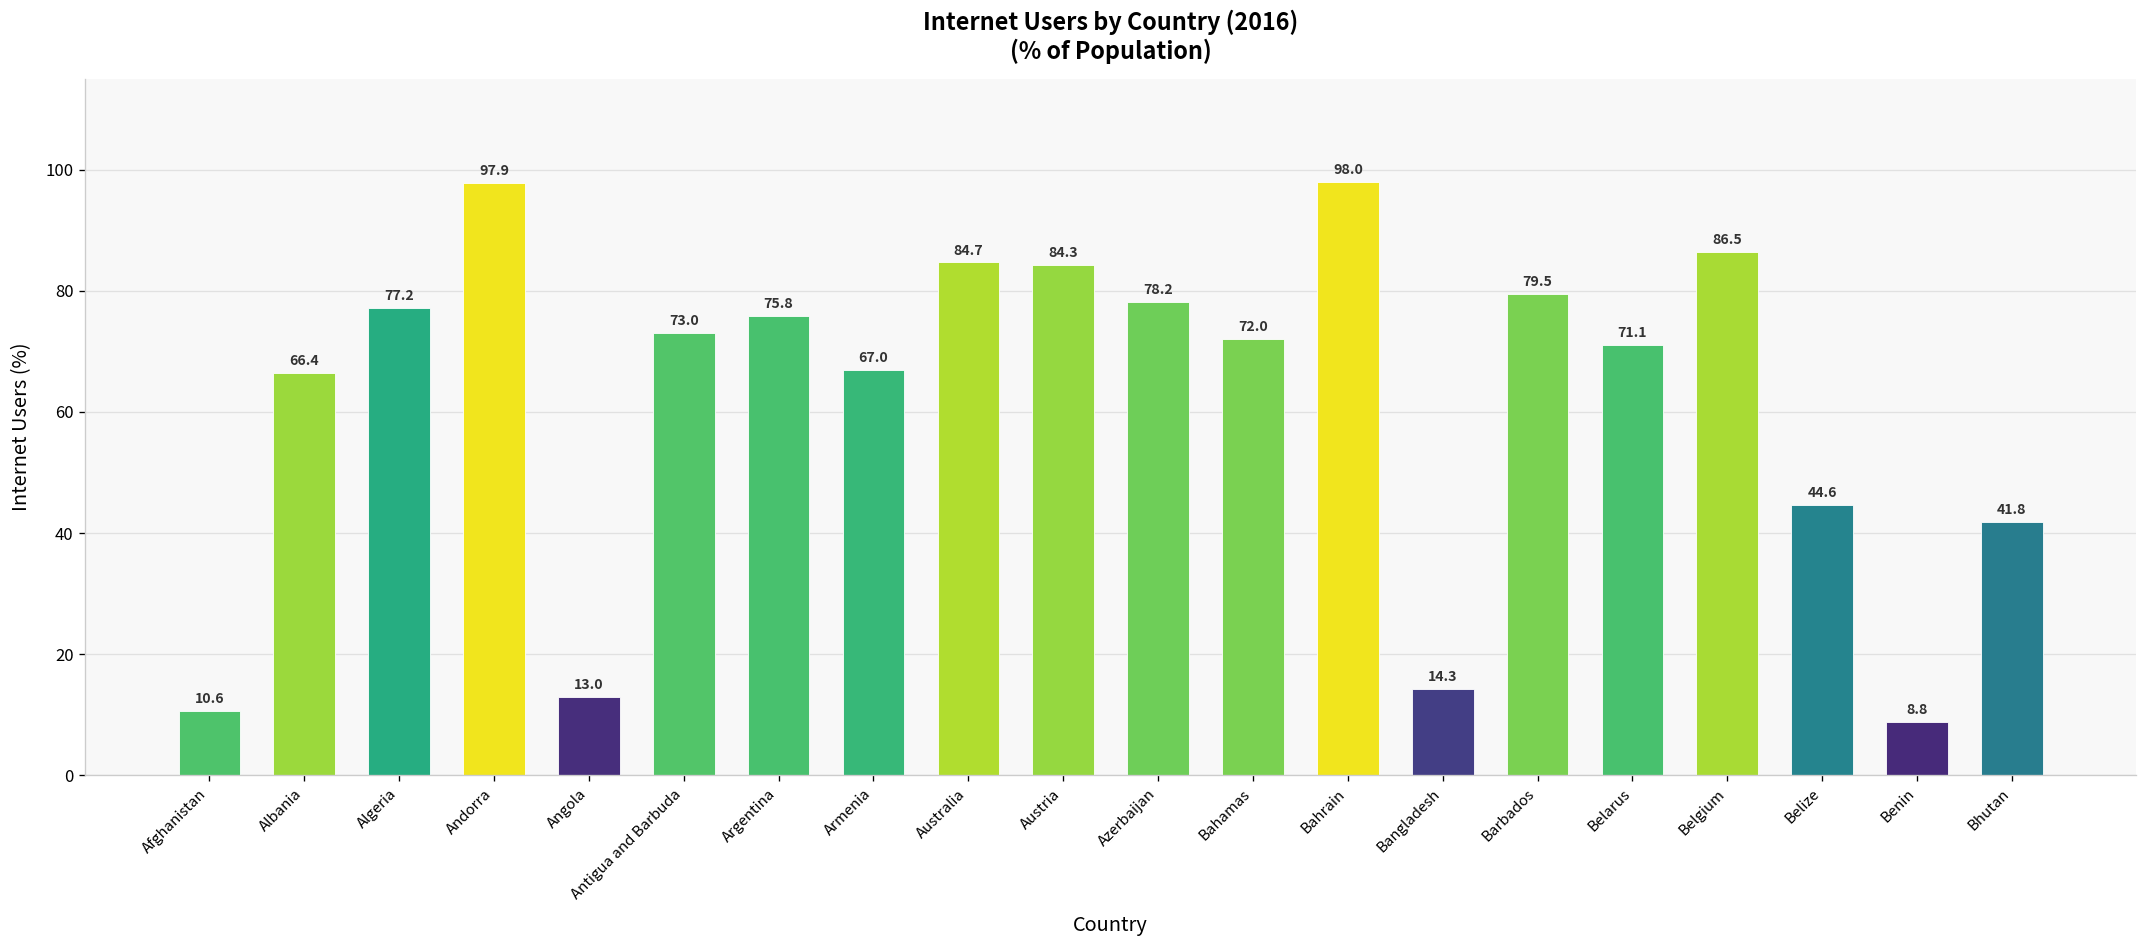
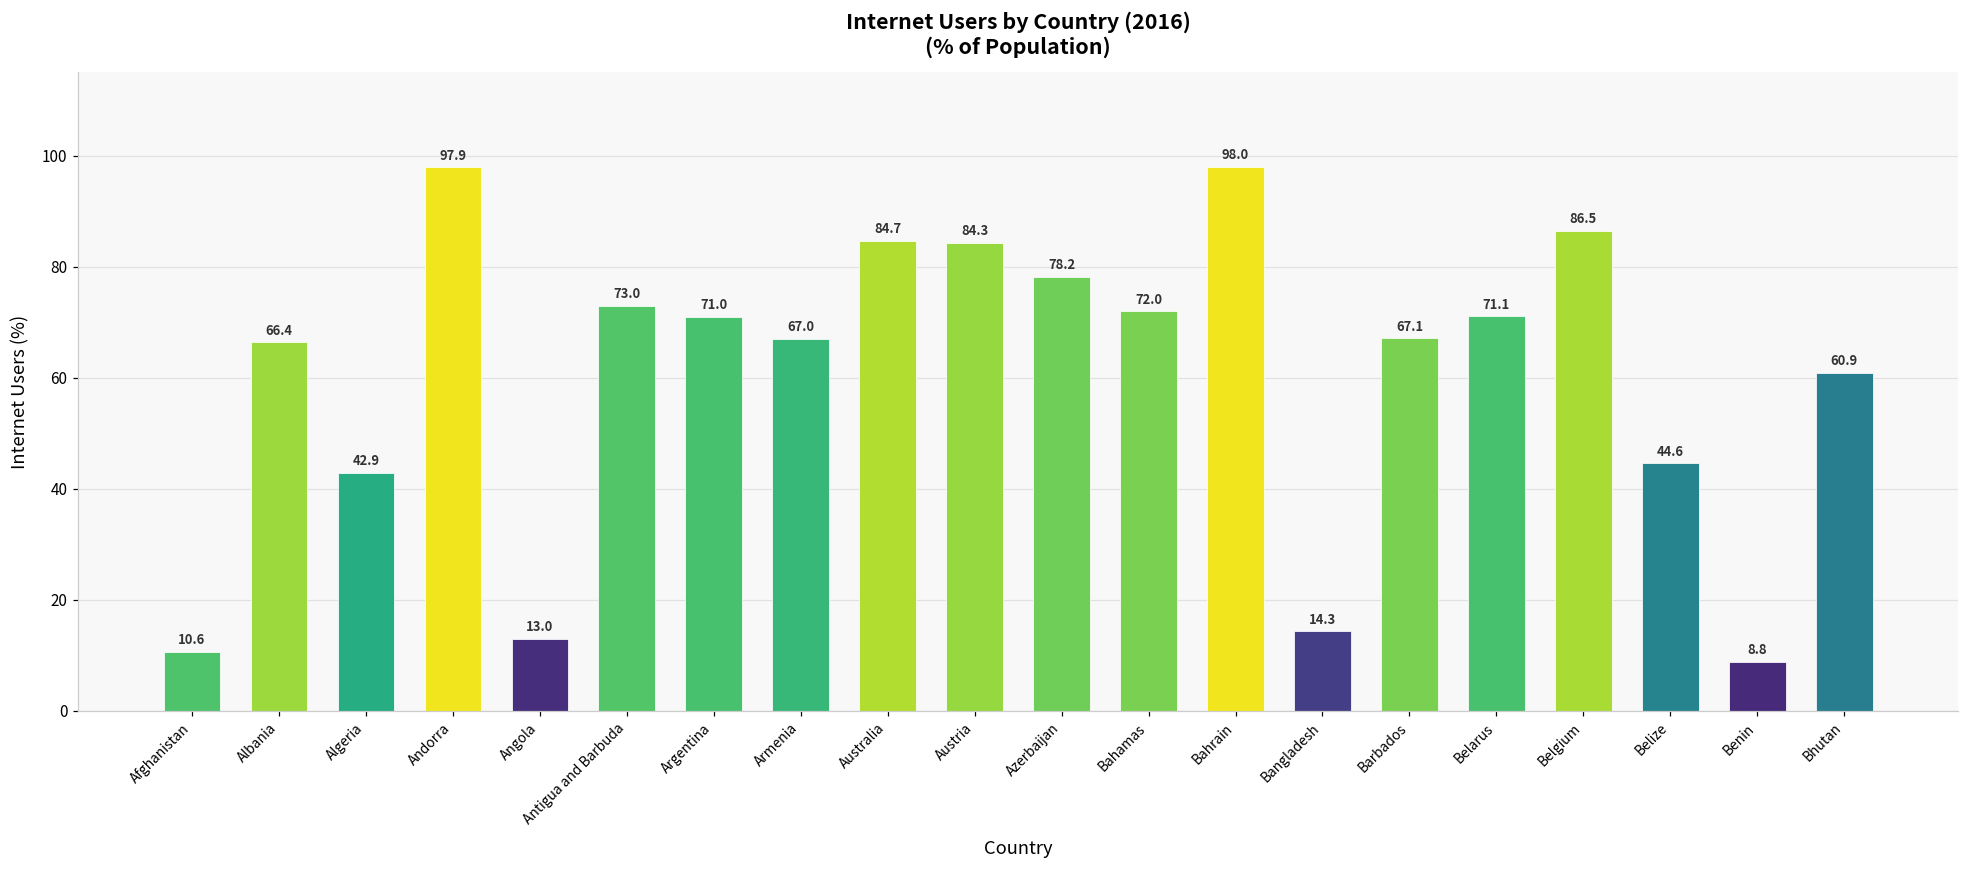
  {
    "Afghanistan": 10.6,
    "Albania": 66.4,
-   "Algeria": 77.2,
+   "Algeria": 42.9,
    "Andorra": 97.9,
    "Angola": 13.0,
    "Antigua and Barbuda": 73.0,
-   "Argentina": 75.8,
+   "Argentina": 71.0,
    "Armenia": 67.0,
    "Australia": 84.7,
    "Austria": 84.3,
    "Azerbaijan": 78.2,
    "Bahamas": 72.0,
    "Bahrain": 98.0,
    "Bangladesh": 14.3,
-   "Barbados": 79.5,
+   "Barbados": 67.1,
    "Belarus": 71.1,
    "Belgium": 86.5,
    "Belize": 44.6,
    "Benin": 8.8,
-   "Bhutan": 41.8
+   "Bhutan": 60.9
  }
